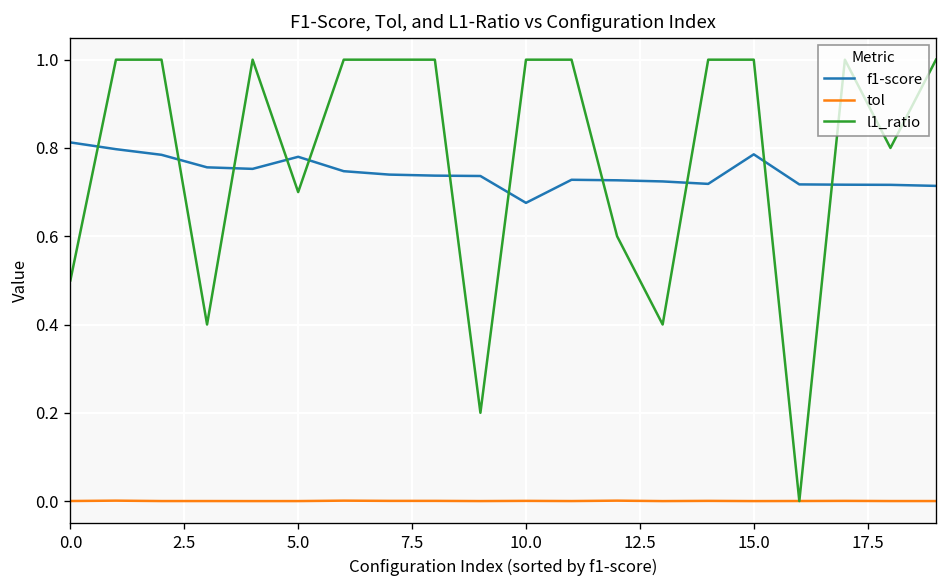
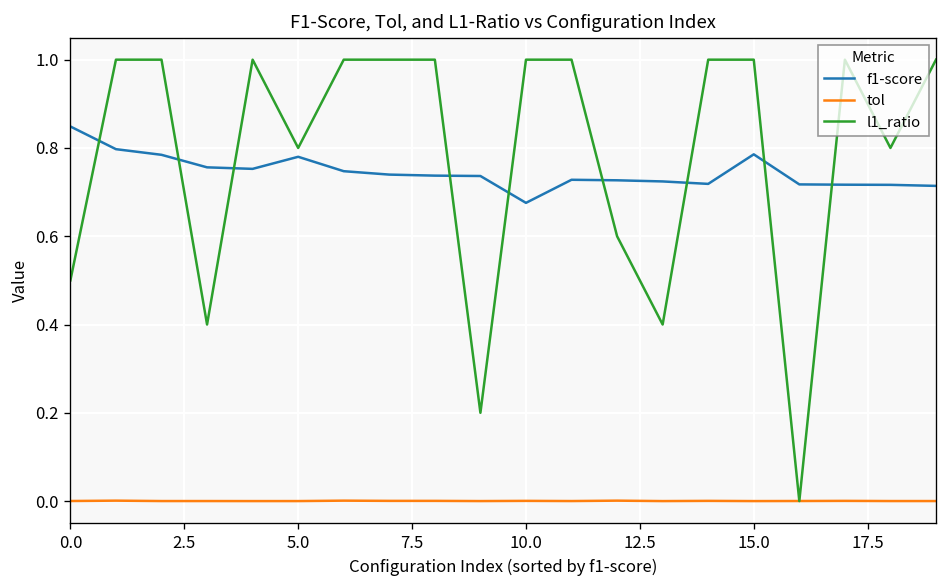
  {
    "f1-score": {
-     "0.0": 0.81,
+     "0.0": 0.85,
      "5.0": 0.78,
      "10.0": 0.68,
      "15.0": 0.79
    },
    "tol": {
      "0.0": 0.00,
      "5.0": 0.00,
      "10.0": 0.00,
      "15.0": 0.00
    },
    "l1_ratio": {
      "0.0": 0.5,
-     "5.0": 0.7,
+     "5.0": 0.8,
      "10.0": 1.0,
      "15.0": 1.0
    }
  }
